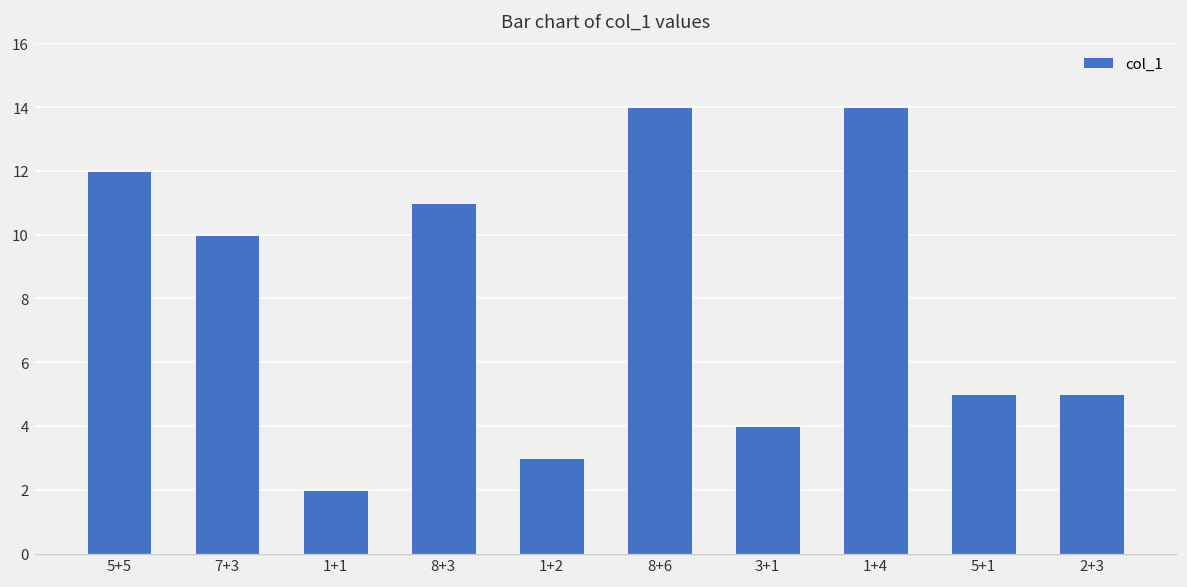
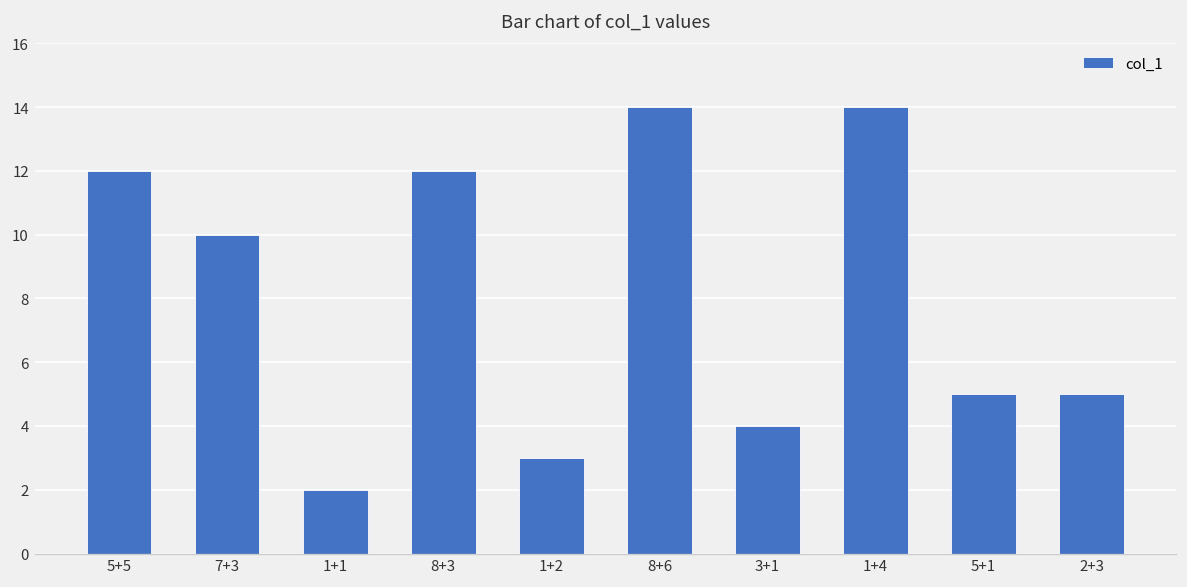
  {
    "5+5": 12,
    "7+3": 10,
    "1+1": 2,
-   "8+3": 11,
+   "8+3": 12,
    "1+2": 3,
    "8+6": 14,
    "3+1": 4,
    "1+4": 14,
    "5+1": 5,
    "2+3": 5
  }
